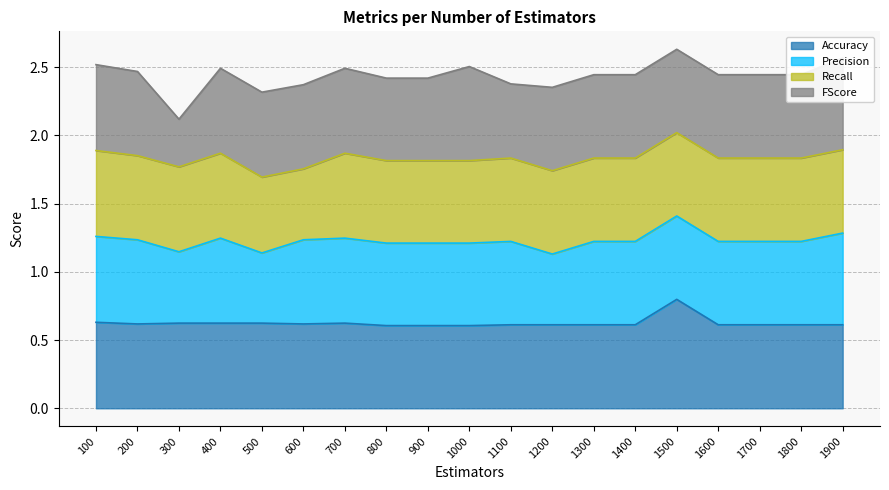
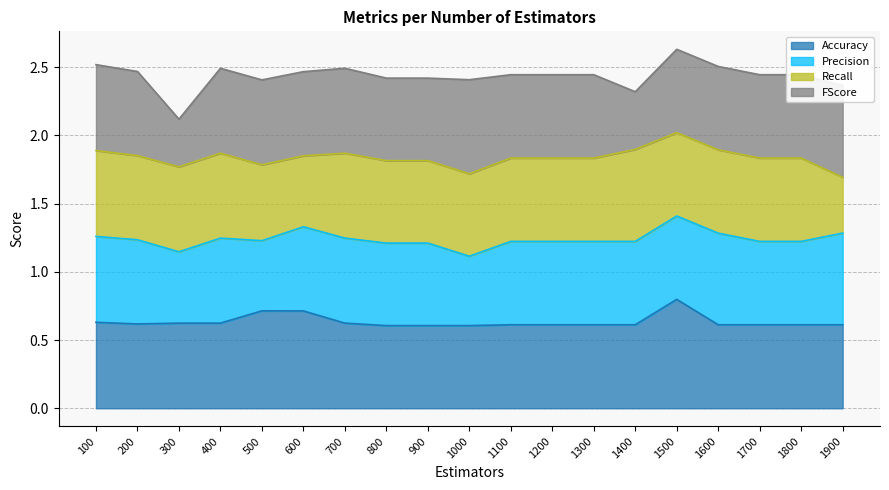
  {
    "Accuracy": {
      "100": 0.63,
      "200": 0.62,
      "300": 0.62,
      "400": 0.62,
-     "500": 0.62,
-     "600": 0.62,
+     "500": 0.71,
+     "600": 0.71,
      "700": 0.62,
      "800": 0.61,
      "900": 0.61,
      "1000": 0.61,
      "1100": 0.61,
      "1200": 0.61,
      "1300": 0.61,
      "1400": 0.61,
      "1500": 0.80,
      "1600": 0.61,
      "1700": 0.61,
      "1800": 0.61,
      "1900": 0.61
    },
    "Precision": {
      "100": 0.63,
      "200": 0.62,
      "300": 0.52,
      "400": 0.62,
      "500": 0.51,
      "600": 0.62,
      "700": 0.62,
      "800": 0.60,
      "900": 0.60,
-     "1000": 0.60,
+     "1000": 0.51,
      "1100": 0.61,
-     "1200": 0.52,
+     "1200": 0.61,
      "1300": 0.61,
      "1400": 0.61,
      "1500": 0.61,
-     "1600": 0.61,
+     "1600": 0.67,
      "1700": 0.61,
      "1800": 0.61,
      "1900": 0.67
    },
    "Recall": {
      "100": 0.63,
      "200": 0.62,
      "300": 0.62,
      "400": 0.62,
      "500": 0.56,
      "600": 0.52,
      "700": 0.62,
      "800": 0.60,
      "900": 0.60,
      "1000": 0.60,
      "1100": 0.61,
      "1200": 0.61,
      "1300": 0.61,
-     "1400": 0.61,
+     "1400": 0.67,
      "1500": 0.61,
      "1600": 0.61,
      "1700": 0.61,
      "1800": 0.61,
-     "1900": 0.61
+     "1900": 0.41
    },
    "FScore": {
      "100": 0.63,
      "200": 0.62,
      "300": 0.35,
      "400": 0.62,
      "500": 0.62,
      "600": 0.62,
      "700": 0.62,
      "800": 0.60,
      "900": 0.60,
      "1000": 0.69,
-     "1100": 0.54,
+     "1100": 0.61,
      "1200": 0.61,
      "1300": 0.61,
-     "1400": 0.61,
+     "1400": 0.42,
      "1500": 0.61,
      "1600": 0.61,
      "1700": 0.61
    }
  }
